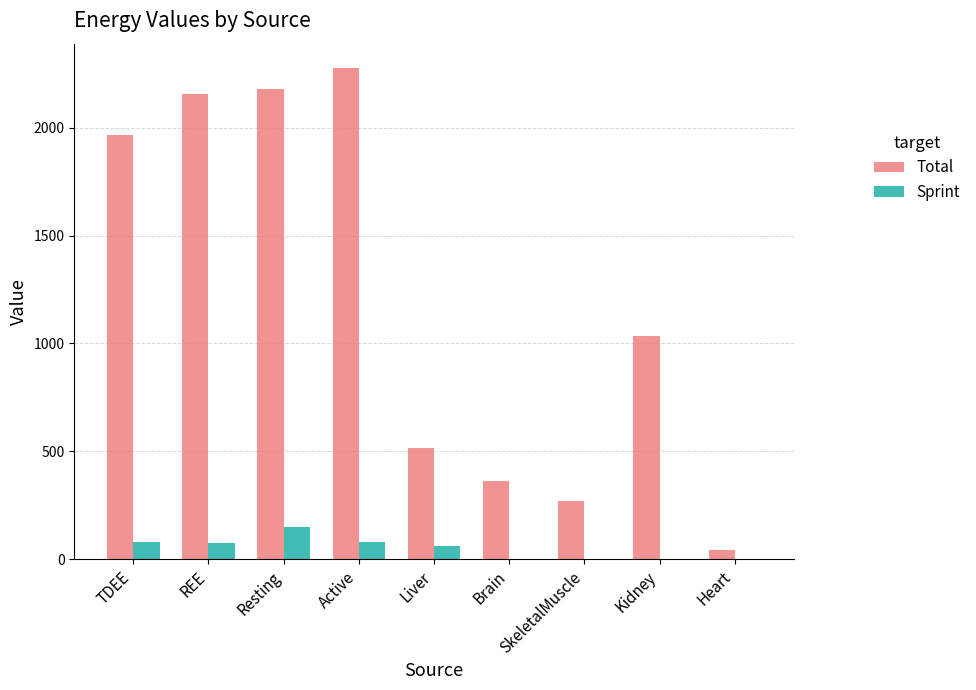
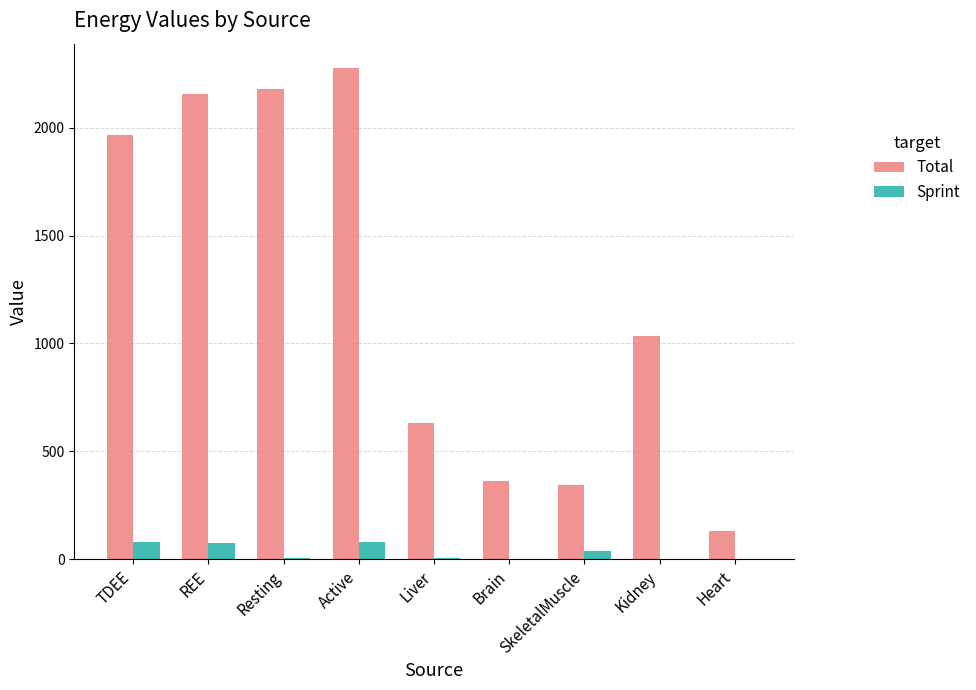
  {
    "Total": {
      "TDEE": 1970,
      "REE": 2160,
      "Resting": 2180,
      "Active": 2280,
-     "Liver": 520,
+     "Liver": 630,
      "Brain": 360,
-     "SkeletalMuscle": 270,
+     "SkeletalMuscle": 340,
      "Kidney": 1030,
-     "Heart": 40
+     "Heart": 130
    },
    "Sprint": {
      "TDEE": 80,
      "REE": 70,
-     "Resting": 150,
+     "Resting": 10,
      "Active": 80,
-     "Liver": 60,
-     "SkeletalMuscle": 0
+     "Liver": 0,
+     "SkeletalMuscle": 40
    }
  }
